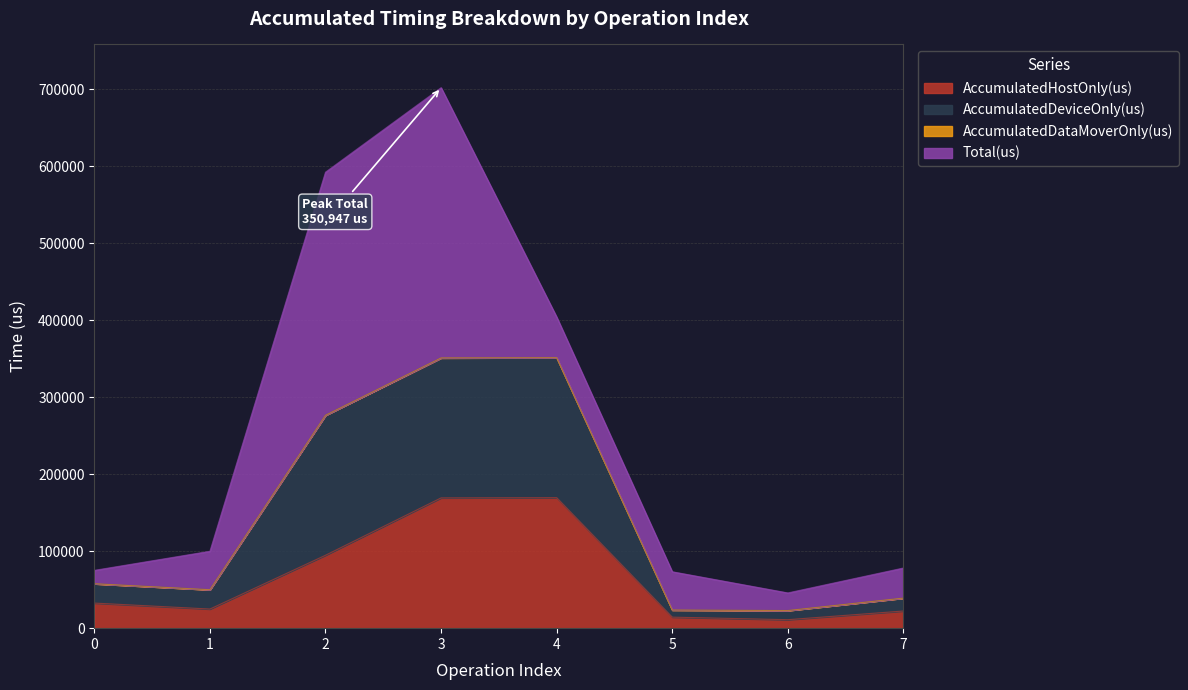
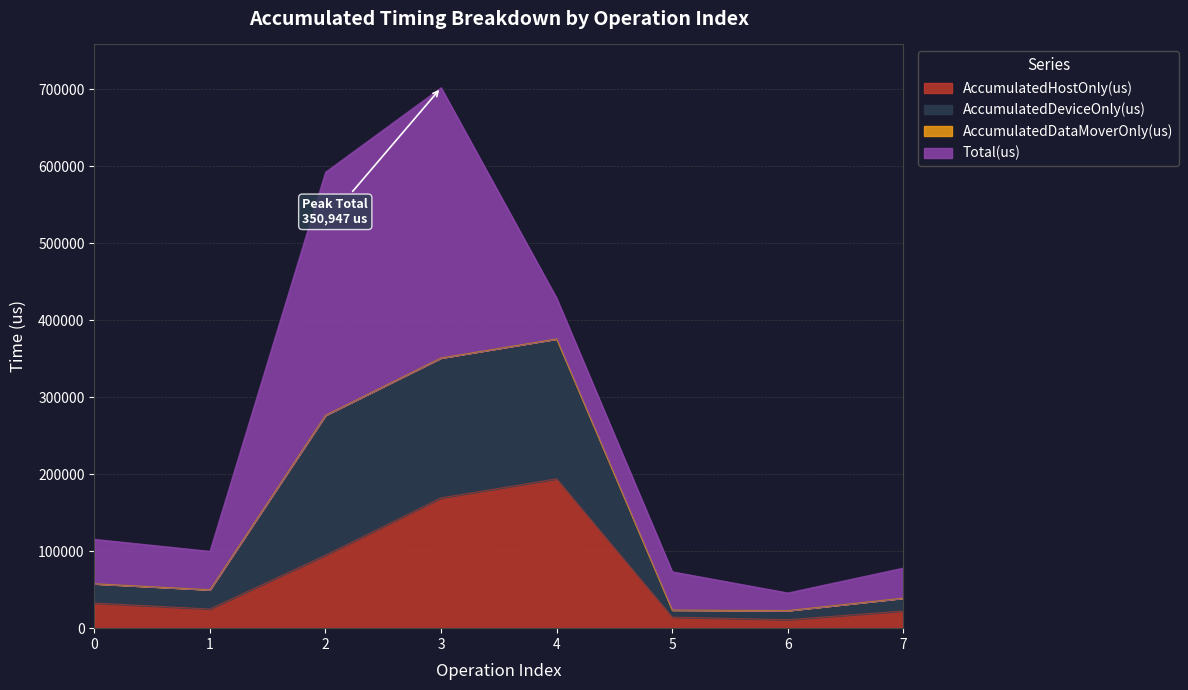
  {
    "AccumulatedHostOnly(us)": {
      "0": 30000,
      "1": 20000,
      "2": 90000,
      "3": 170000,
-     "4": 170000,
+     "4": 190000,
      "5": 10000,
      "6": 10000,
      "7": 20000
    },
    "Total(us)": {
-     "0": 20000,
+     "0": 60000,
      "1": 50000,
      "3": 350000,
      "4": 50000,
      "5": 50000,
      "6": 20000,
      "7": 40000
    }
  }
